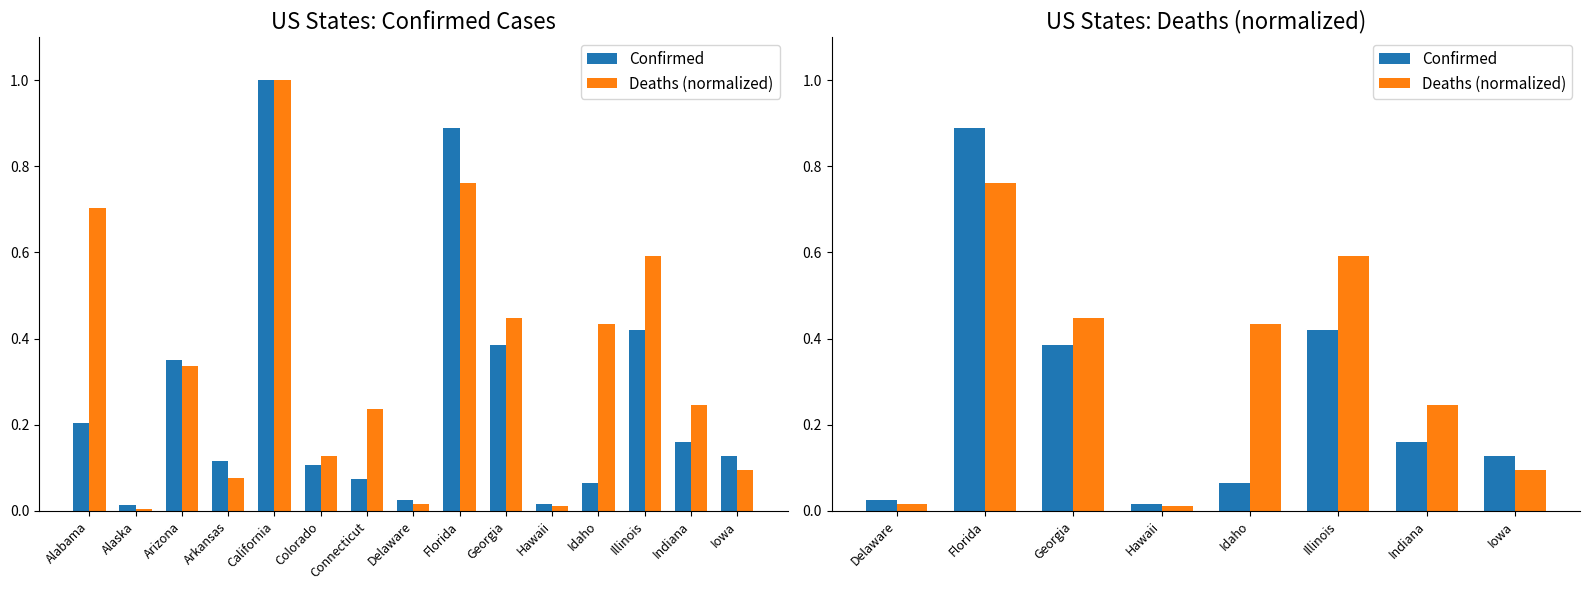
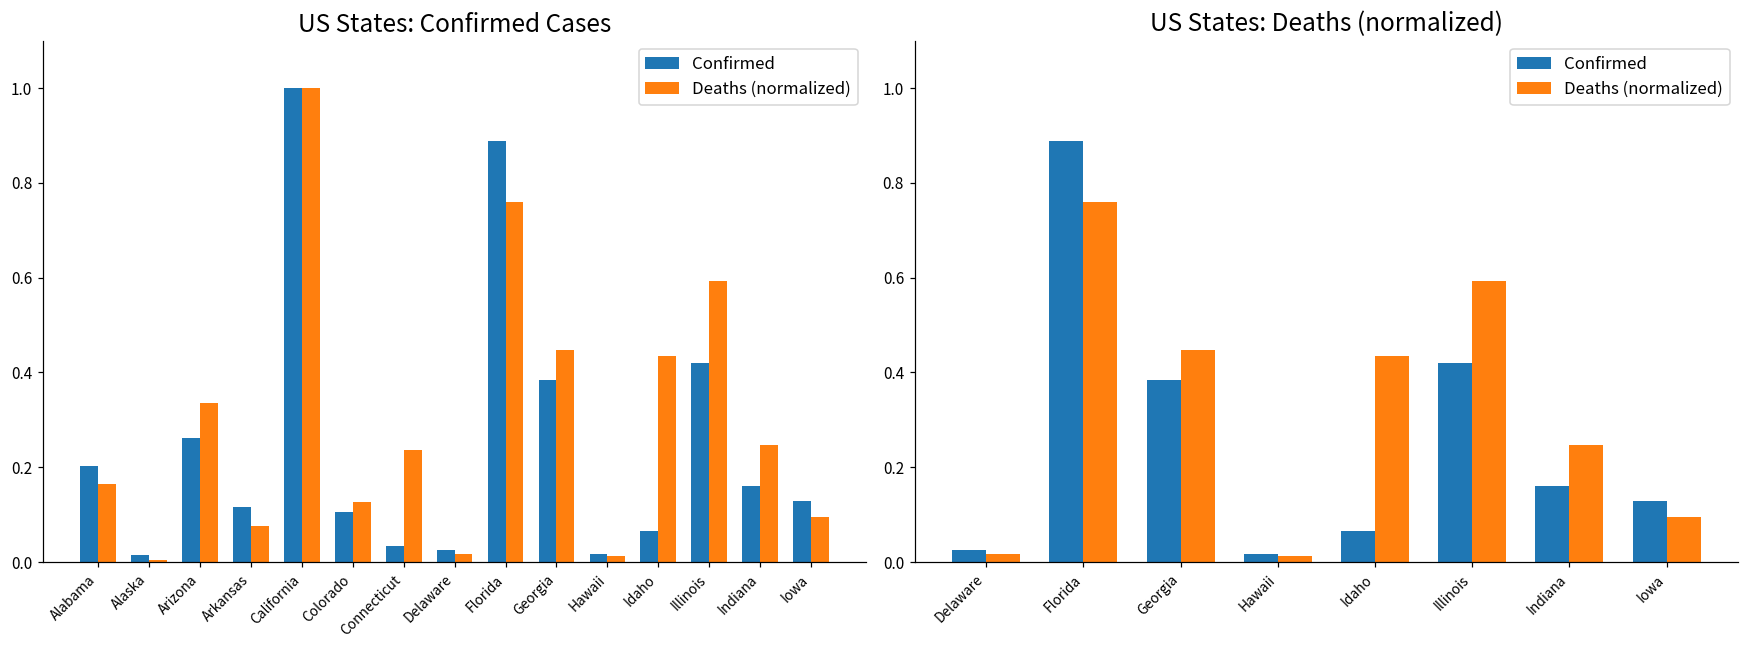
  {
    "US States: Confirmed Cases": {
      "Confirmed": {
        "Alabama": 0.20,
        "Alaska": 0.01,
-       "Arizona": 0.35,
+       "Arizona": 0.26,
        "Arkansas": 0.12,
        "California": 1.00,
        "Colorado": 0.11,
-       "Connecticut": 0.07,
+       "Connecticut": 0.03,
        "Delaware": 0.03,
        "Florida": 0.89,
        "Georgia": 0.38,
        "Hawaii": 0.02,
        "Idaho": 0.07,
        "Illinois": 0.42,
        "Indiana": 0.16,
        "Iowa": 0.13
      },
      "Deaths (normalized)": {
-       "Alabama": 0.70,
+       "Alabama": 0.16,
        "Arizona": 0.34,
        "Arkansas": 0.08,
        "California": 1.00,
        "Colorado": 0.13,
        "Connecticut": 0.24,
        "Delaware": 0.02,
        "Florida": 0.76,
        "Georgia": 0.45,
        "Hawaii": 0.01,
        "Idaho": 0.43,
        "Illinois": 0.59,
        "Indiana": 0.25,
        "Iowa": 0.09
      }
    },
    "US States: Deaths (normalized)": {
      "Confirmed": {
        "Delaware": 0.03,
        "Florida": 0.89,
        "Georgia": 0.38,
        "Hawaii": 0.02,
        "Idaho": 0.07,
        "Illinois": 0.42,
        "Indiana": 0.16,
        "Iowa": 0.13
      },
      "Deaths (normalized)": {
        "Delaware": 0.02,
        "Florida": 0.76,
        "Georgia": 0.45,
        "Hawaii": 0.01,
        "Idaho": 0.43,
        "Illinois": 0.59,
        "Indiana": 0.25,
        "Iowa": 0.09
      }
    }
  }
